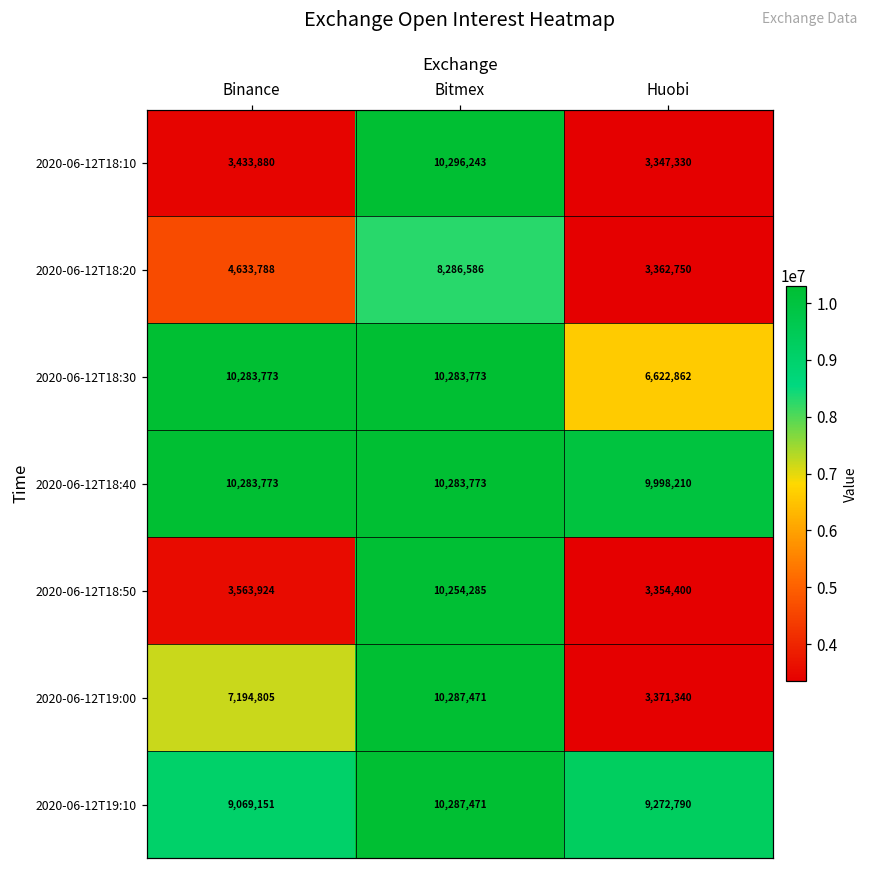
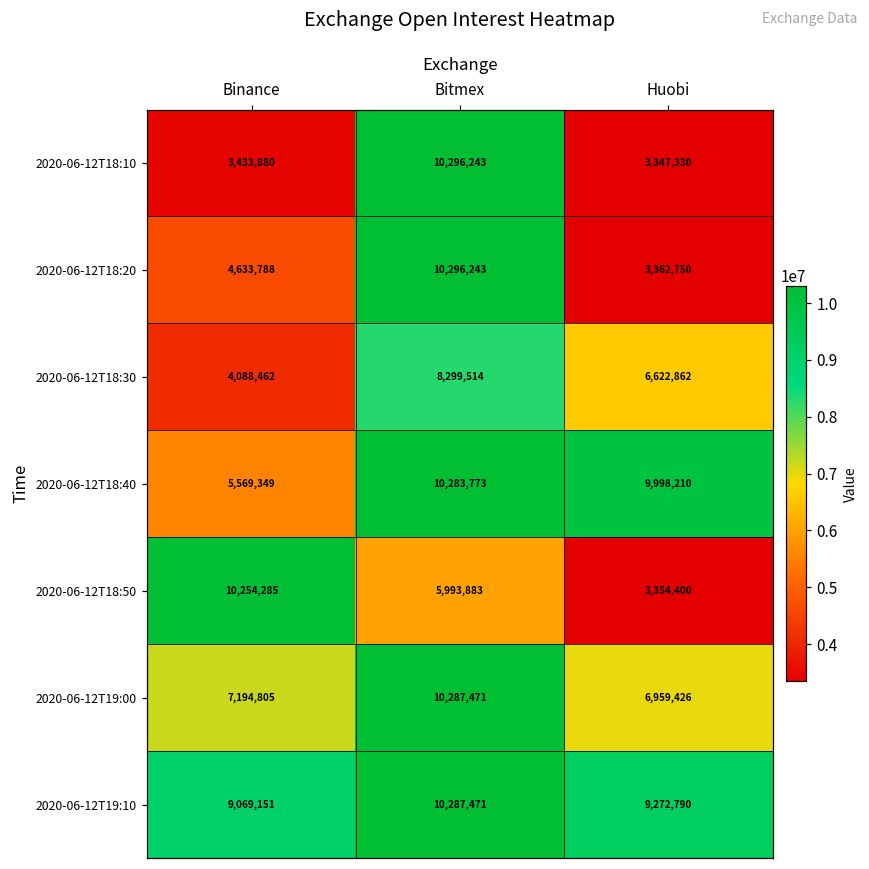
  {
    "2020-06-12T18:10": {
      "Binance": "3,433,880",
      "Bitmex": "10,296,243",
      "Huobi": "3,347,330"
    },
    "2020-06-12T18:20": {
      "Binance": "4,633,788",
-     "Bitmex": "8,286,586",
+     "Bitmex": "10,296,243",
      "Huobi": "3,362,750"
    },
    "2020-06-12T18:30": {
-     "Binance": "10,283,773",
-     "Bitmex": "10,283,773",
+     "Binance": "4,088,462",
+     "Bitmex": "8,299,514",
      "Huobi": "6,622,862"
    },
    "2020-06-12T18:40": {
-     "Binance": "10,283,773",
+     "Binance": "5,569,349",
      "Bitmex": "10,283,773",
      "Huobi": "9,998,210"
    },
    "2020-06-12T18:50": {
-     "Binance": "3,563,924",
-     "Bitmex": "10,254,285",
+     "Binance": "10,254,285",
+     "Bitmex": "5,993,883",
      "Huobi": "3,354,400"
    },
    "2020-06-12T19:00": {
      "Binance": "7,194,805",
      "Bitmex": "10,287,471",
-     "Huobi": "3,371,340"
+     "Huobi": "6,959,426"
    },
    "2020-06-12T19:10": {
      "Binance": "9,069,151",
      "Bitmex": "10,287,471",
      "Huobi": "9,272,790"
    }
  }
